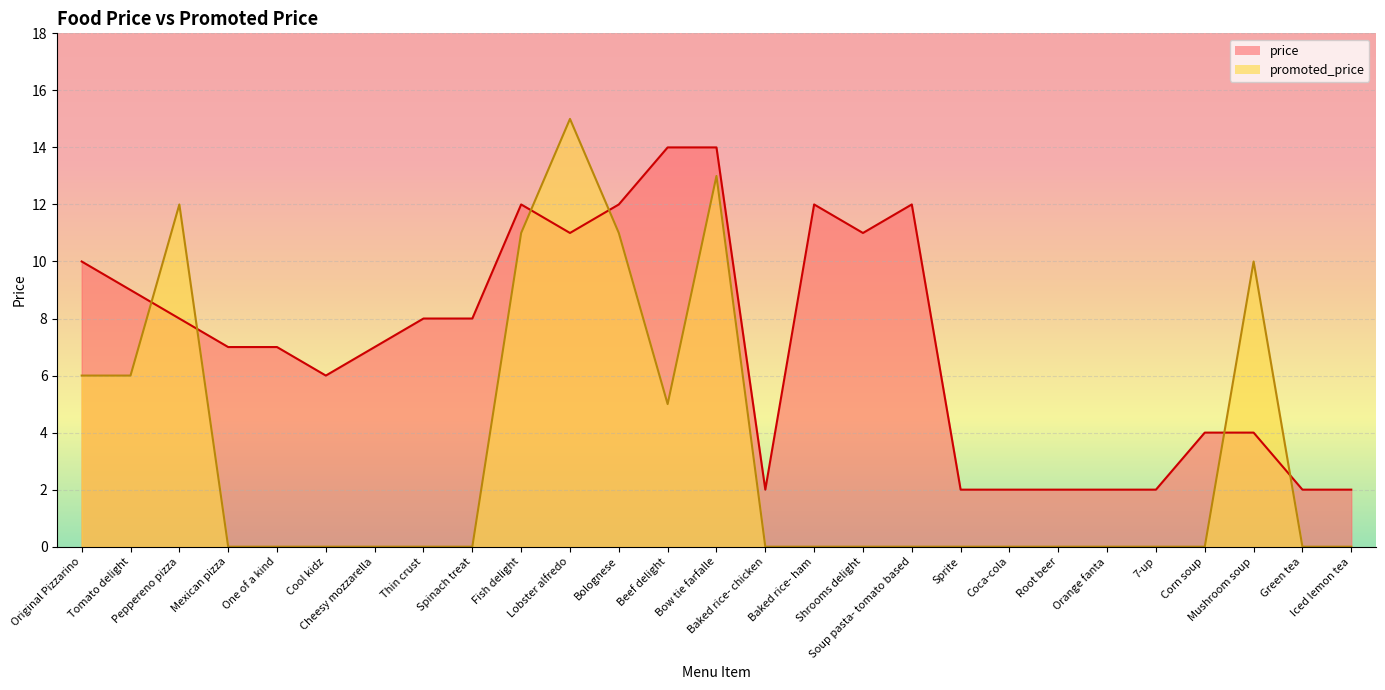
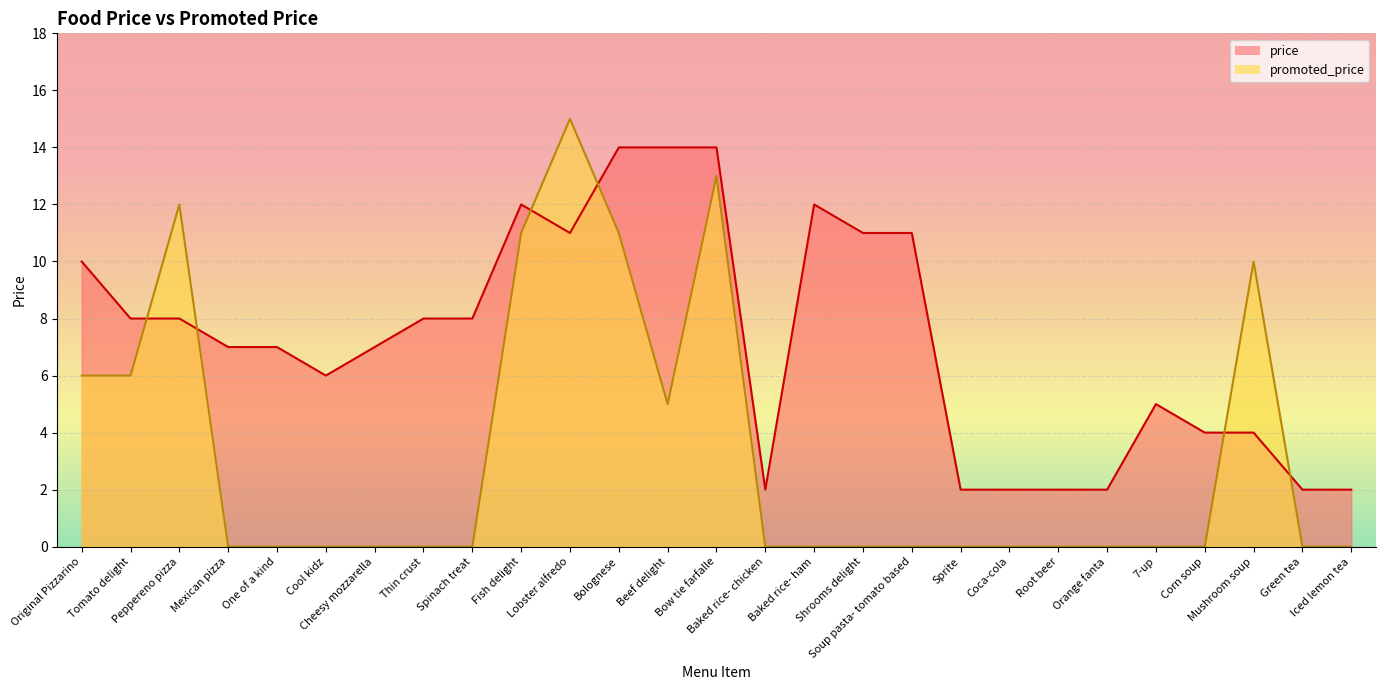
  {
    "price": {
      "Original Pizzarino": 10,
-     "Tomato delight": 9,
+     "Tomato delight": 8,
      "Peppereno pizza": 8,
      "Mexican pizza": 7,
      "One of a kind": 7,
      "Cool kidz": 6,
      "Cheesy mozzarella": 7,
      "Thin crust": 8,
      "Spinach treat": 8,
      "Fish delight": 12,
      "Lobster alfredo": 11,
-     "Bolognese": 12,
+     "Bolognese": 14,
      "Beef delight": 14,
      "Bow tie farfalle": 14,
      "Baked rice- chicken": 2,
      "Baked rice- ham": 12,
      "Shrooms delight": 11,
-     "Soup pasta- tomato based": 12,
+     "Soup pasta- tomato based": 11,
      "Sprite": 2,
      "Coca-cola": 2,
      "Root beer": 2,
      "Orange fanta": 2,
-     "7-up": 2,
+     "7-up": 5,
      "Corn soup": 4,
      "Mushroom soup": 4,
      "Green tea": 2,
      "Iced lemon tea": 2
    },
    "promoted_price": {
      "Original Pizzarino": 6,
      "Tomato delight": 6,
      "Peppereno pizza": 12,
      "Mexican pizza": 0,
      "One of a kind": 0,
      "Cool kidz": 0,
      "Cheesy mozzarella": 0,
      "Thin crust": 0,
      "Spinach treat": 0,
      "Fish delight": 11,
      "Lobster alfredo": 15,
      "Bolognese": 11,
      "Beef delight": 5,
      "Bow tie farfalle": 13,
      "Baked rice- chicken": 0,
      "Baked rice- ham": 0,
      "Shrooms delight": 0,
      "Soup pasta- tomato based": 0,
      "Sprite": 0,
      "Coca-cola": 0,
      "Root beer": 0,
      "Orange fanta": 0,
      "7-up": 0,
      "Corn soup": 0,
      "Mushroom soup": 10,
      "Green tea": 0,
      "Iced lemon tea": 0
    }
  }
